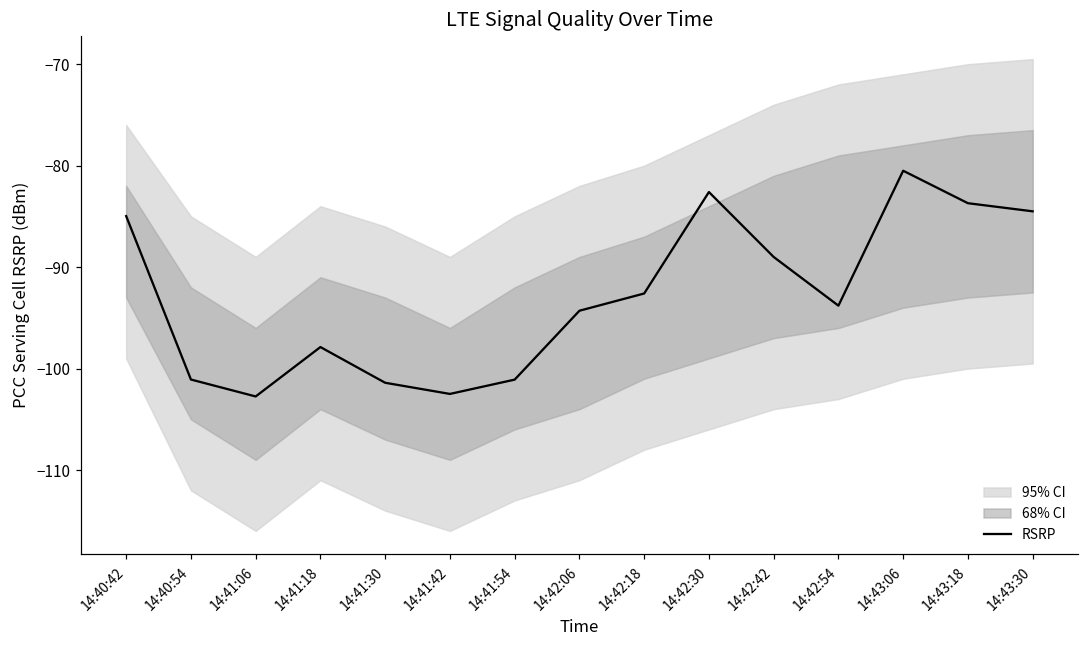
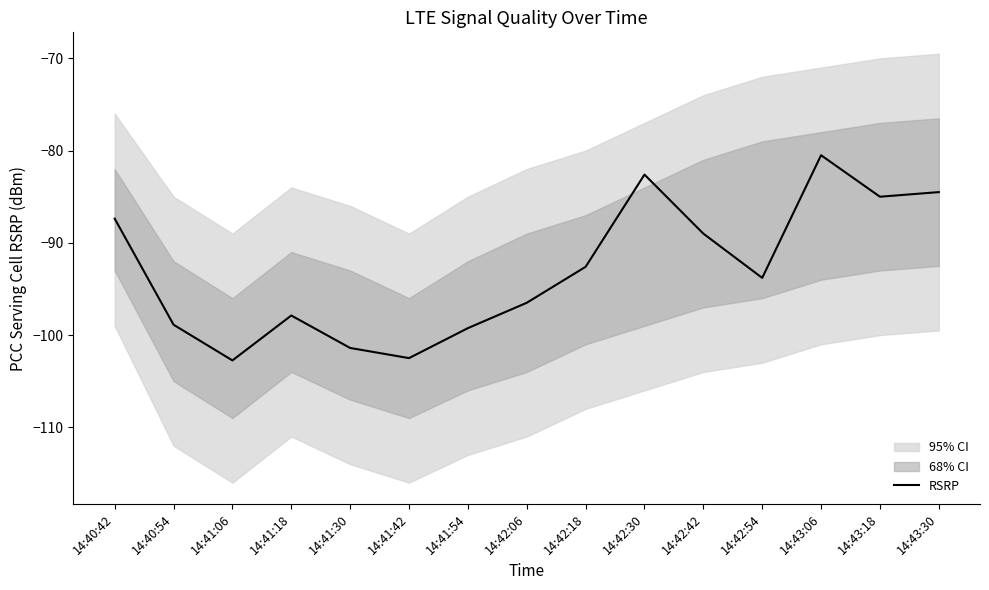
  {
    "RSRP": {
-     "14:40:42": -85,
-     "14:40:54": -101,
+     "14:40:42": -87,
+     "14:40:54": -99,
      "14:41:06": -103,
      "14:41:18": -98,
      "14:41:30": -101,
      "14:41:42": -103,
-     "14:41:54": -101,
-     "14:42:06": -94,
+     "14:41:54": -99,
+     "14:42:06": -97,
      "14:42:18": -93,
      "14:42:30": -83,
      "14:42:42": -89,
      "14:42:54": -94,
      "14:43:06": -81,
-     "14:43:18": -84,
+     "14:43:18": -85,
      "14:43:30": -85
    }
  }
